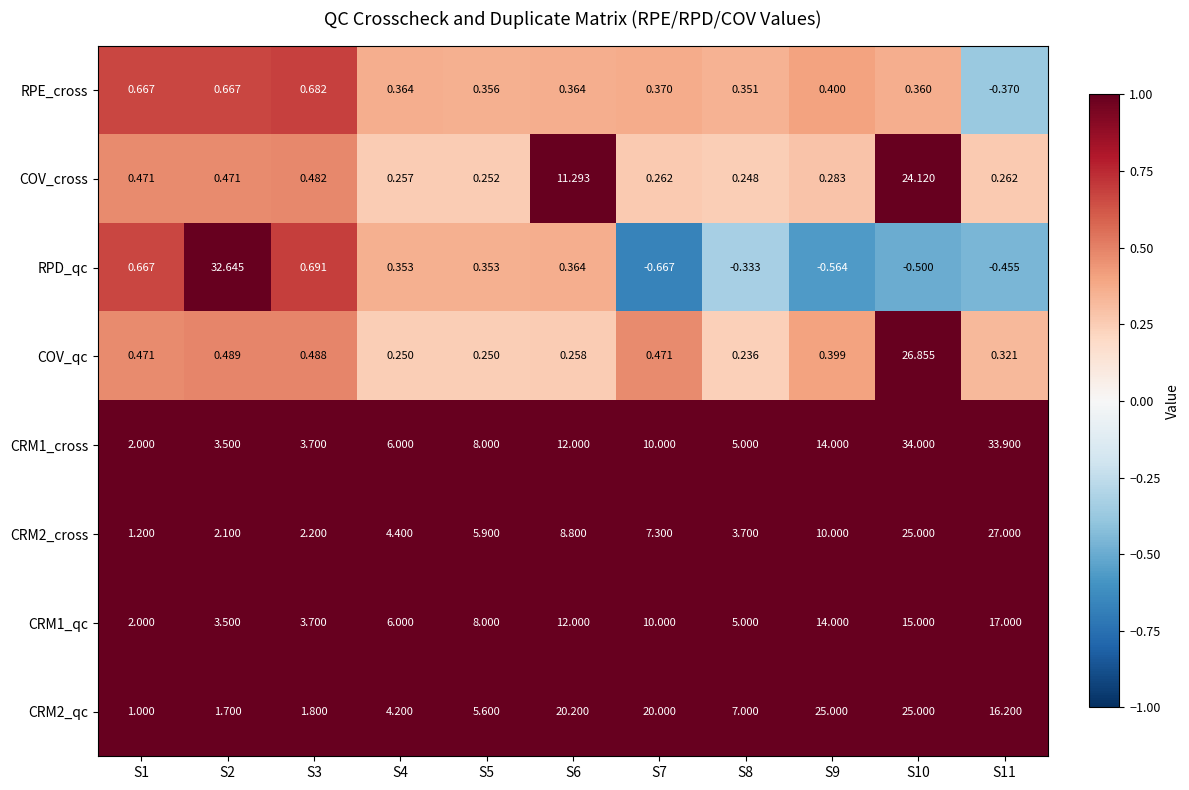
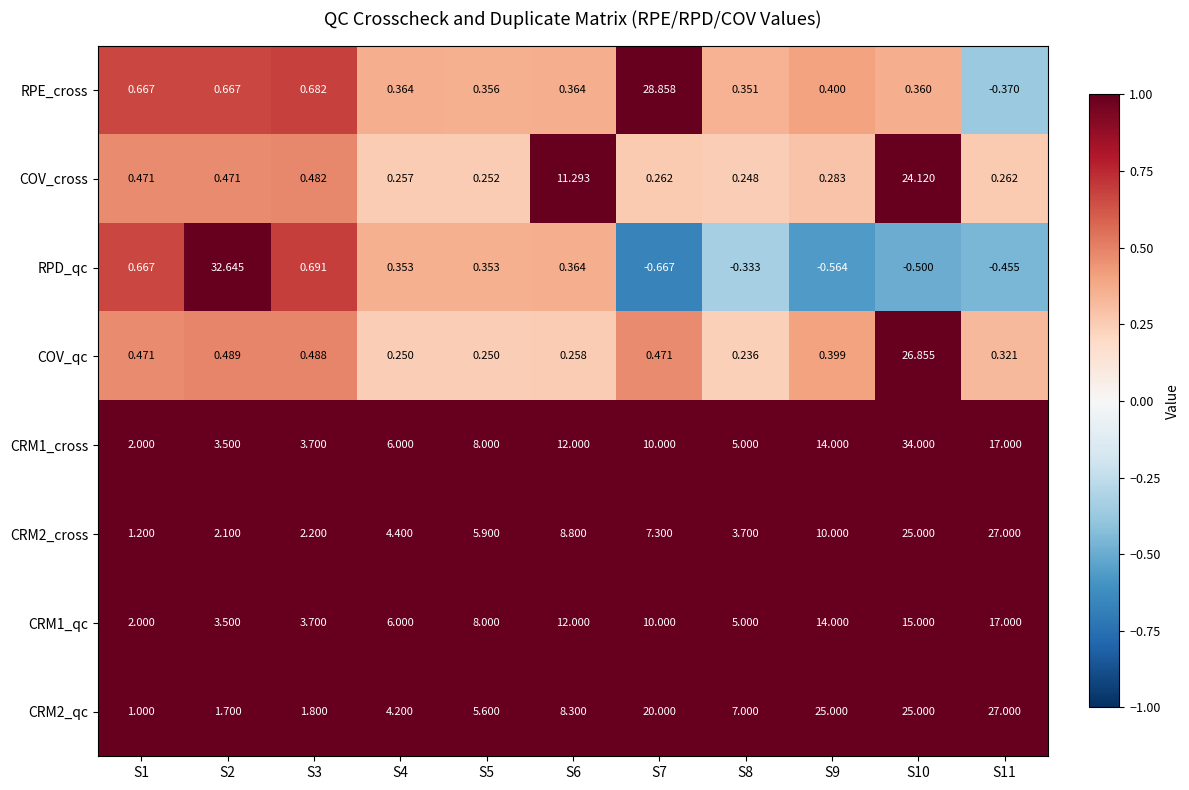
  {
    "RPE_cross": {
      "S1": 0.667,
      "S2": 0.667,
      "S3": 0.682,
      "S4": 0.364,
      "S5": 0.356,
      "S6": 0.364,
-     "S7": 0.370,
+     "S7": 28.858,
      "S8": 0.351,
      "S9": 0.400,
      "S10": 0.360,
      "S11": -0.370
    },
    "COV_cross": {
      "S1": 0.471,
      "S2": 0.471,
      "S3": 0.482,
      "S4": 0.257,
      "S5": 0.252,
      "S6": 11.293,
      "S7": 0.262,
      "S8": 0.248,
      "S9": 0.283,
      "S10": 24.120,
      "S11": 0.262
    },
    "RPD_qc": {
      "S1": 0.667,
      "S2": 32.645,
      "S3": 0.691,
      "S4": 0.353,
      "S5": 0.353,
      "S6": 0.364,
      "S7": -0.667,
      "S8": -0.333,
      "S9": -0.564,
      "S10": -0.500,
      "S11": -0.455
    },
    "COV_qc": {
      "S1": 0.471,
      "S2": 0.489,
      "S3": 0.488,
      "S4": 0.250,
      "S5": 0.250,
      "S6": 0.258,
      "S7": 0.471,
      "S8": 0.236,
      "S9": 0.399,
      "S10": 26.855,
      "S11": 0.321
    },
    "CRM1_cross": {
      "S1": 2.000,
      "S2": 3.500,
      "S3": 3.700,
      "S4": 6.000,
      "S5": 8.000,
      "S6": 12.000,
      "S7": 10.000,
      "S8": 5.000,
      "S9": 14.000,
      "S10": 34.000,
-     "S11": 33.900
+     "S11": 17.000
    },
    "CRM2_cross": {
      "S1": 1.200,
      "S2": 2.100,
      "S3": 2.200,
      "S4": 4.400,
      "S5": 5.900,
      "S6": 8.800,
      "S7": 7.300,
      "S8": 3.700,
      "S9": 10.000,
      "S10": 25.000,
      "S11": 27.000
    },
    "CRM1_qc": {
      "S1": 2.000,
      "S2": 3.500,
      "S3": 3.700,
      "S4": 6.000,
      "S5": 8.000,
      "S6": 12.000,
      "S7": 10.000,
      "S8": 5.000,
      "S9": 14.000,
      "S10": 15.000,
      "S11": 17.000
    },
    "CRM2_qc": {
      "S1": 1.000,
      "S2": 1.700,
      "S3": 1.800,
      "S4": 4.200,
      "S5": 5.600,
-     "S6": 20.200,
+     "S6": 8.300,
      "S7": 20.000,
      "S8": 7.000,
      "S9": 25.000,
      "S10": 25.000,
-     "S11": 16.200
+     "S11": 27.000
    }
  }
